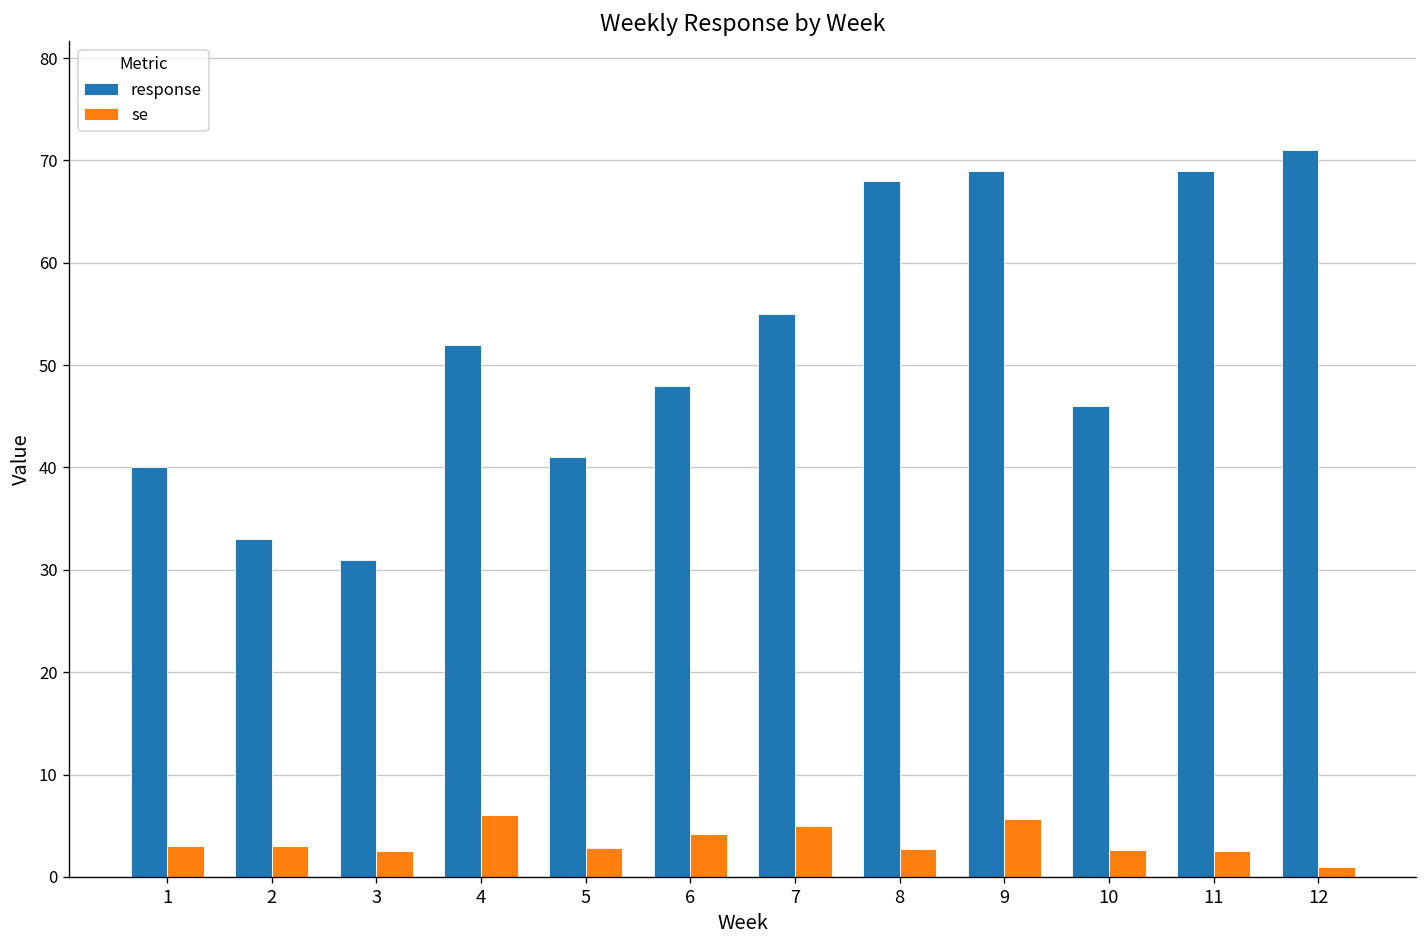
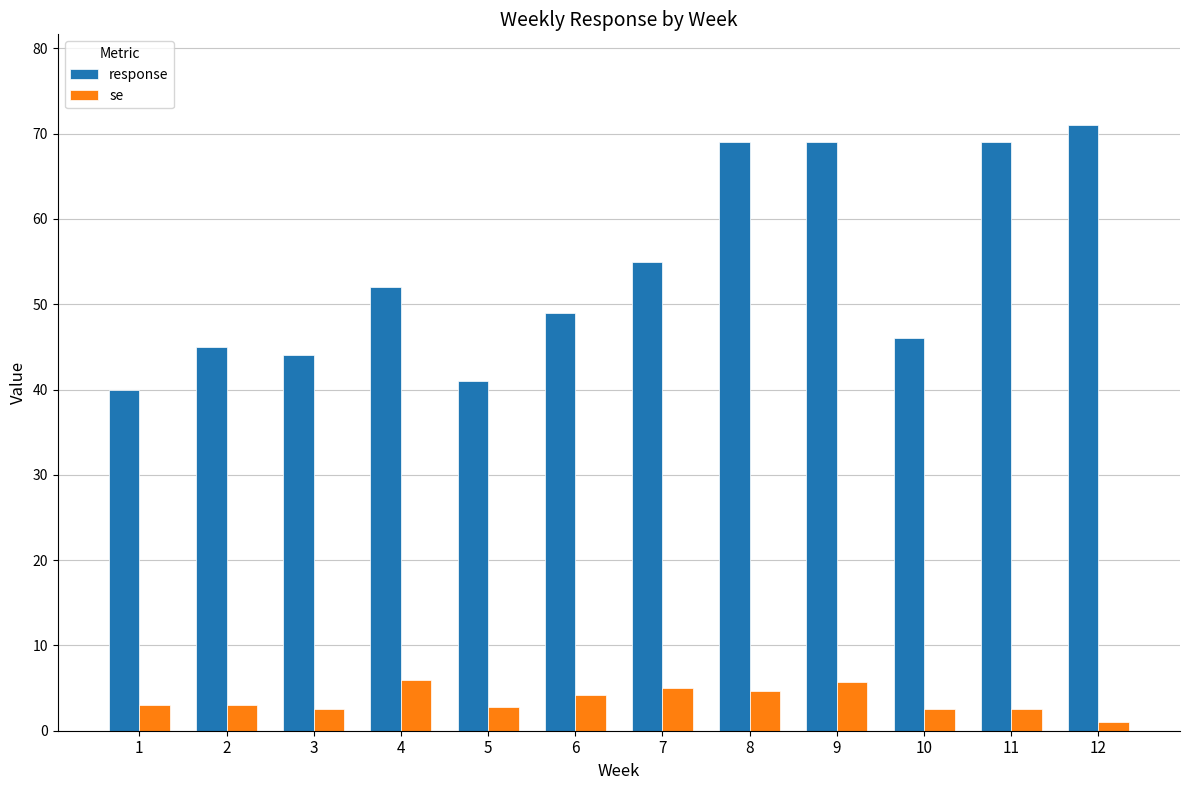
  {
    "response": {
      "1": 40,
-     "2": 33,
-     "3": 31,
+     "2": 45,
+     "3": 44,
      "4": 52,
      "5": 41,
-     "6": 48,
+     "6": 49,
      "7": 55,
-     "8": 68,
+     "8": 69,
      "9": 69,
      "10": 46,
      "11": 69,
      "12": 71
    },
    "se": {
      "1": 3,
      "2": 3,
      "3": 3,
      "4": 6,
      "5": 3,
      "6": 4,
      "7": 5,
-     "8": 3,
+     "8": 5,
      "9": 6,
      "10": 3,
      "11": 3,
      "12": 1
    }
  }
